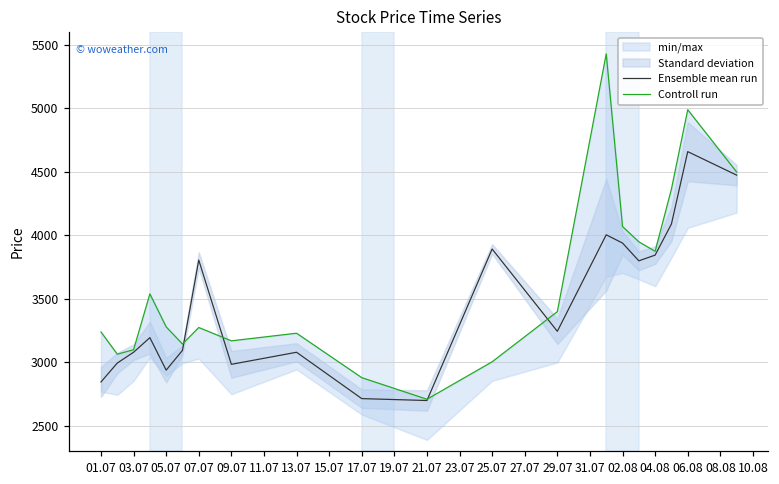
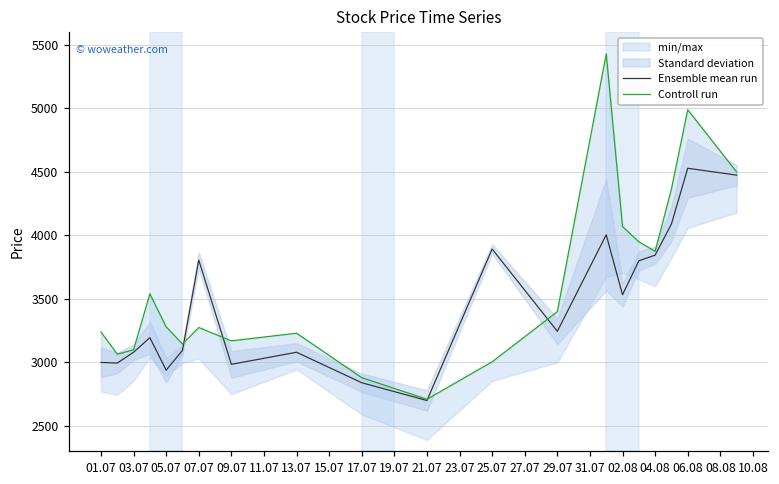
  {
    "Ensemble mean run": {
-     "01.07": 2850,
+     "01.07": 3000,
      "05.07": 2940,
      "07.07": 3810,
      "09.07": 2990,
      "13.07": 3080,
-     "17.07": 2720,
+     "17.07": 2840,
      "25.07": 3890,
      "29.07": 3250,
-     "02.08": 3940,
+     "02.08": 3530,
      "04.08": 3850,
-     "06.08": 4660
+     "06.08": 4530
    }
  }
